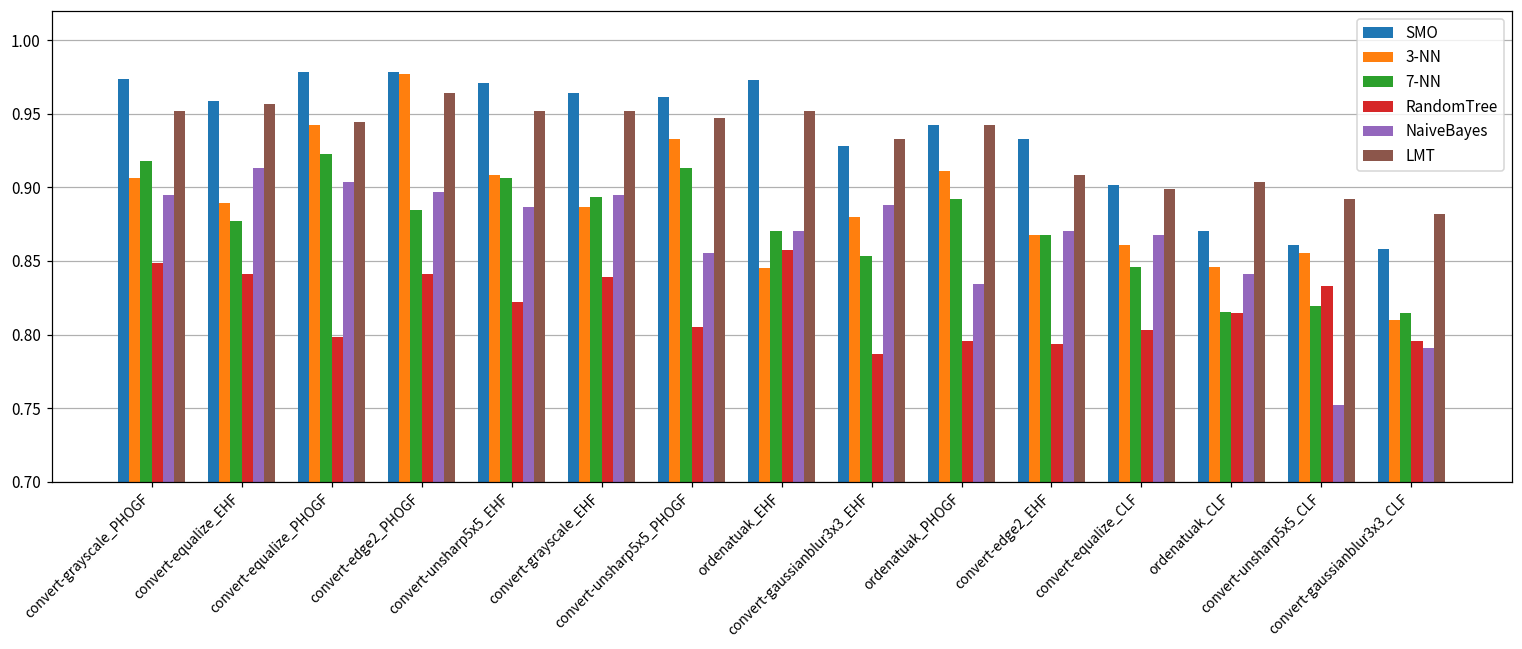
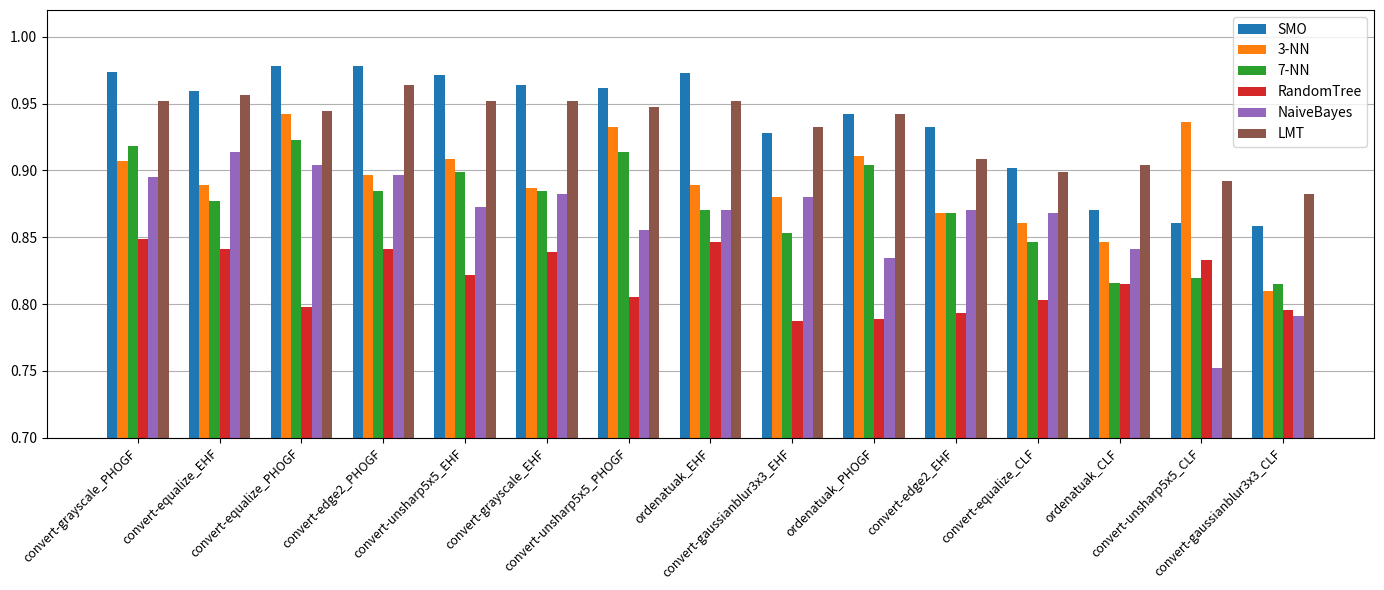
  {
    "SMO": {
      "convert-grayscale_PHOGF": 0.974,
      "convert-equalize_EHF": 0.959,
      "convert-equalize_PHOGF": 0.978,
      "convert-edge2_PHOGF": 0.978,
      "convert-unsharp5x5_EHF": 0.971,
      "convert-grayscale_EHF": 0.964,
      "convert-unsharp5x5_PHOGF": 0.962,
      "ordenatuak_EHF": 0.973,
      "convert-gaussianblur3x3_EHF": 0.928,
      "ordenatuak_PHOGF": 0.942,
      "convert-edge2_EHF": 0.933,
      "convert-equalize_CLF": 0.901,
      "ordenatuak_CLF": 0.870,
      "convert-unsharp5x5_CLF": 0.861,
      "convert-gaussianblur3x3_CLF": 0.858
    },
    "3-NN": {
      "convert-grayscale_PHOGF": 0.907,
      "convert-equalize_EHF": 0.889,
      "convert-equalize_PHOGF": 0.942,
-     "convert-edge2_PHOGF": 0.977,
+     "convert-edge2_PHOGF": 0.897,
      "convert-unsharp5x5_EHF": 0.909,
      "convert-grayscale_EHF": 0.887,
      "convert-unsharp5x5_PHOGF": 0.933,
-     "ordenatuak_EHF": 0.845,
+     "ordenatuak_EHF": 0.889,
      "convert-gaussianblur3x3_EHF": 0.880,
      "ordenatuak_PHOGF": 0.911,
      "convert-edge2_EHF": 0.868,
      "convert-equalize_CLF": 0.861,
      "ordenatuak_CLF": 0.846,
-     "convert-unsharp5x5_CLF": 0.856,
+     "convert-unsharp5x5_CLF": 0.936,
      "convert-gaussianblur3x3_CLF": 0.810
    },
    "7-NN": {
      "convert-grayscale_PHOGF": 0.918,
      "convert-equalize_EHF": 0.877,
      "convert-equalize_PHOGF": 0.923,
      "convert-edge2_PHOGF": 0.885,
-     "convert-unsharp5x5_EHF": 0.907,
-     "convert-grayscale_EHF": 0.894,
+     "convert-unsharp5x5_EHF": 0.899,
+     "convert-grayscale_EHF": 0.885,
      "convert-unsharp5x5_PHOGF": 0.913,
      "ordenatuak_EHF": 0.870,
      "convert-gaussianblur3x3_EHF": 0.853,
-     "ordenatuak_PHOGF": 0.892,
+     "ordenatuak_PHOGF": 0.904,
      "convert-edge2_EHF": 0.868,
      "convert-equalize_CLF": 0.846,
      "ordenatuak_CLF": 0.815,
      "convert-unsharp5x5_CLF": 0.820,
      "convert-gaussianblur3x3_CLF": 0.815
    },
    "RandomTree": {
      "convert-grayscale_PHOGF": 0.849,
      "convert-equalize_EHF": 0.841,
      "convert-equalize_PHOGF": 0.798,
      "convert-edge2_PHOGF": 0.841,
      "convert-unsharp5x5_EHF": 0.822,
      "convert-grayscale_EHF": 0.839,
      "convert-unsharp5x5_PHOGF": 0.805,
-     "ordenatuak_EHF": 0.857,
+     "ordenatuak_EHF": 0.846,
      "convert-gaussianblur3x3_EHF": 0.787,
-     "ordenatuak_PHOGF": 0.796,
+     "ordenatuak_PHOGF": 0.789,
      "convert-edge2_EHF": 0.793,
      "convert-equalize_CLF": 0.803,
      "ordenatuak_CLF": 0.815,
      "convert-unsharp5x5_CLF": 0.833,
      "convert-gaussianblur3x3_CLF": 0.796
    },
    "NaiveBayes": {
      "convert-grayscale_PHOGF": 0.895,
      "convert-equalize_EHF": 0.913,
      "convert-equalize_PHOGF": 0.904,
      "convert-edge2_PHOGF": 0.897,
-     "convert-unsharp5x5_EHF": 0.887,
-     "convert-grayscale_EHF": 0.895,
+     "convert-unsharp5x5_EHF": 0.873,
+     "convert-grayscale_EHF": 0.882,
      "convert-unsharp5x5_PHOGF": 0.856,
      "ordenatuak_EHF": 0.870,
-     "convert-gaussianblur3x3_EHF": 0.888,
+     "convert-gaussianblur3x3_EHF": 0.880,
      "ordenatuak_PHOGF": 0.834,
      "convert-edge2_EHF": 0.870,
      "convert-equalize_CLF": 0.868,
      "ordenatuak_CLF": 0.841,
      "convert-unsharp5x5_CLF": 0.752,
      "convert-gaussianblur3x3_CLF": 0.791
    },
    "LMT": {
      "convert-grayscale_PHOGF": 0.952,
      "convert-equalize_EHF": 0.957,
      "convert-equalize_PHOGF": 0.945,
      "convert-edge2_PHOGF": 0.964,
      "convert-unsharp5x5_EHF": 0.952,
      "convert-grayscale_EHF": 0.952,
      "convert-unsharp5x5_PHOGF": 0.947,
      "ordenatuak_EHF": 0.952,
      "convert-gaussianblur3x3_EHF": 0.933,
      "ordenatuak_PHOGF": 0.942,
      "convert-edge2_EHF": 0.909,
      "convert-equalize_CLF": 0.899,
      "ordenatuak_CLF": 0.904,
      "convert-unsharp5x5_CLF": 0.892,
      "convert-gaussianblur3x3_CLF": 0.882
    }
  }
